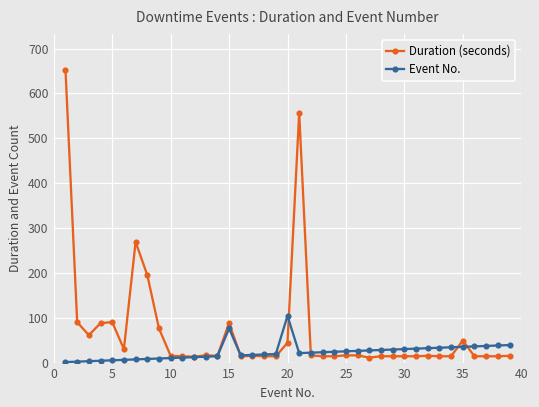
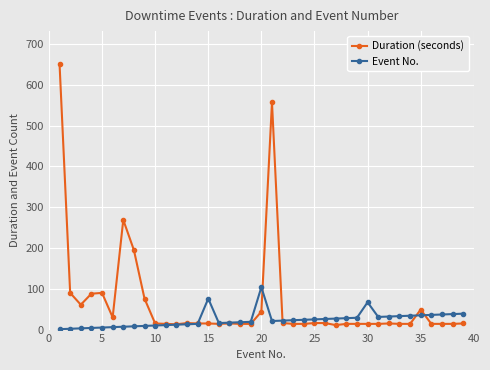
  {
    "Duration (seconds)": {
      "5": 90,
-     "15": 90,
+     "15": 20,
      "20": 40,
      "25": 20,
      "30": 10,
      "35": 50
    },
    "Event No.": {
      "5": 10,
      "15": 80,
      "20": 100,
      "25": 30,
-     "30": 30,
+     "30": 70,
      "35": 40
    }
  }
